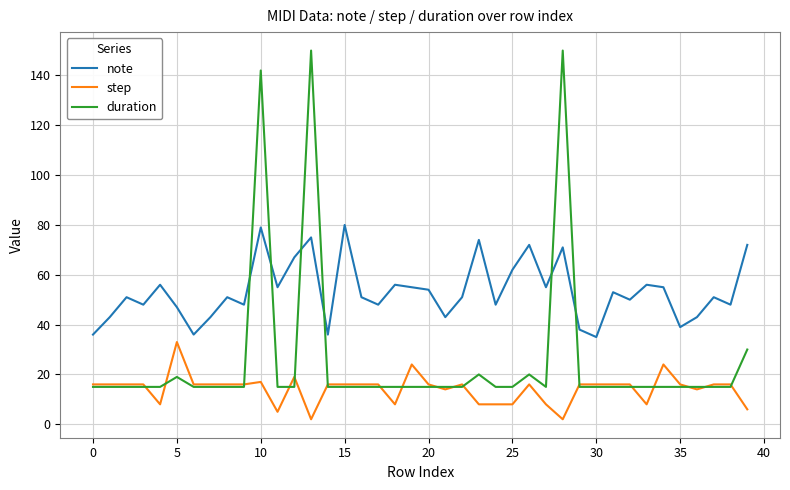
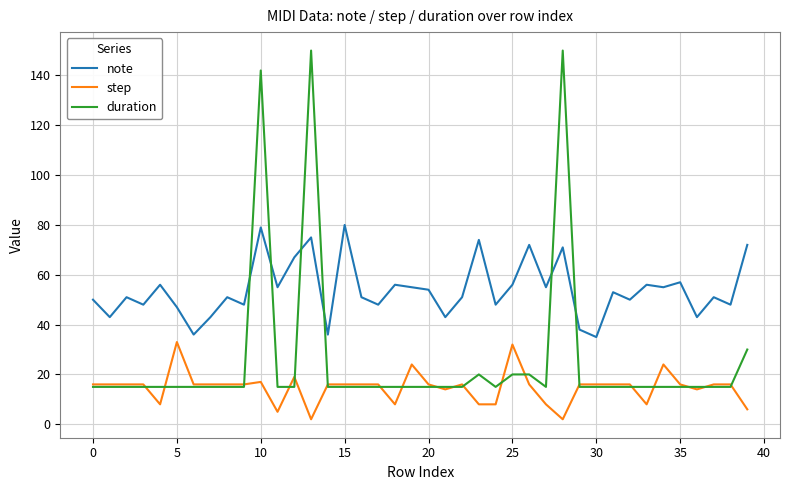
  {
    "note": {
-     "0": 36,
+     "0": 50,
      "5": 47,
      "10": 79,
      "15": 80,
      "20": 54,
-     "25": 62,
+     "25": 56,
      "30": 35,
-     "35": 39
+     "35": 57
    },
    "step": {
      "5": 33,
      "10": 17,
-     "25": 8
+     "25": 32
    },
    "duration": {
-     "5": 19,
+     "5": 15,
      "10": 142,
-     "25": 15
+     "25": 20
    }
  }
